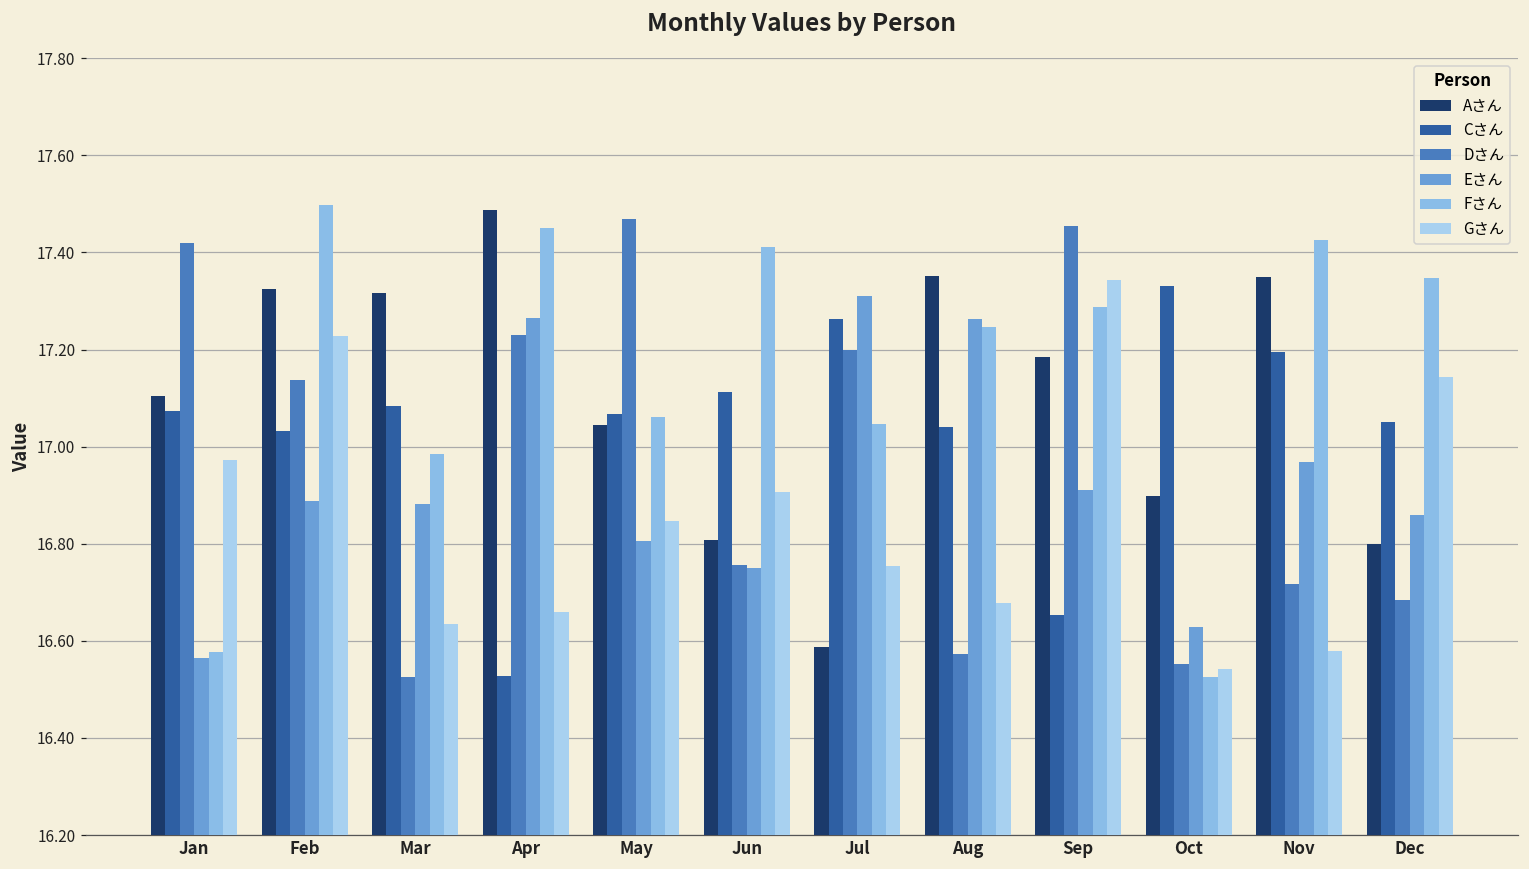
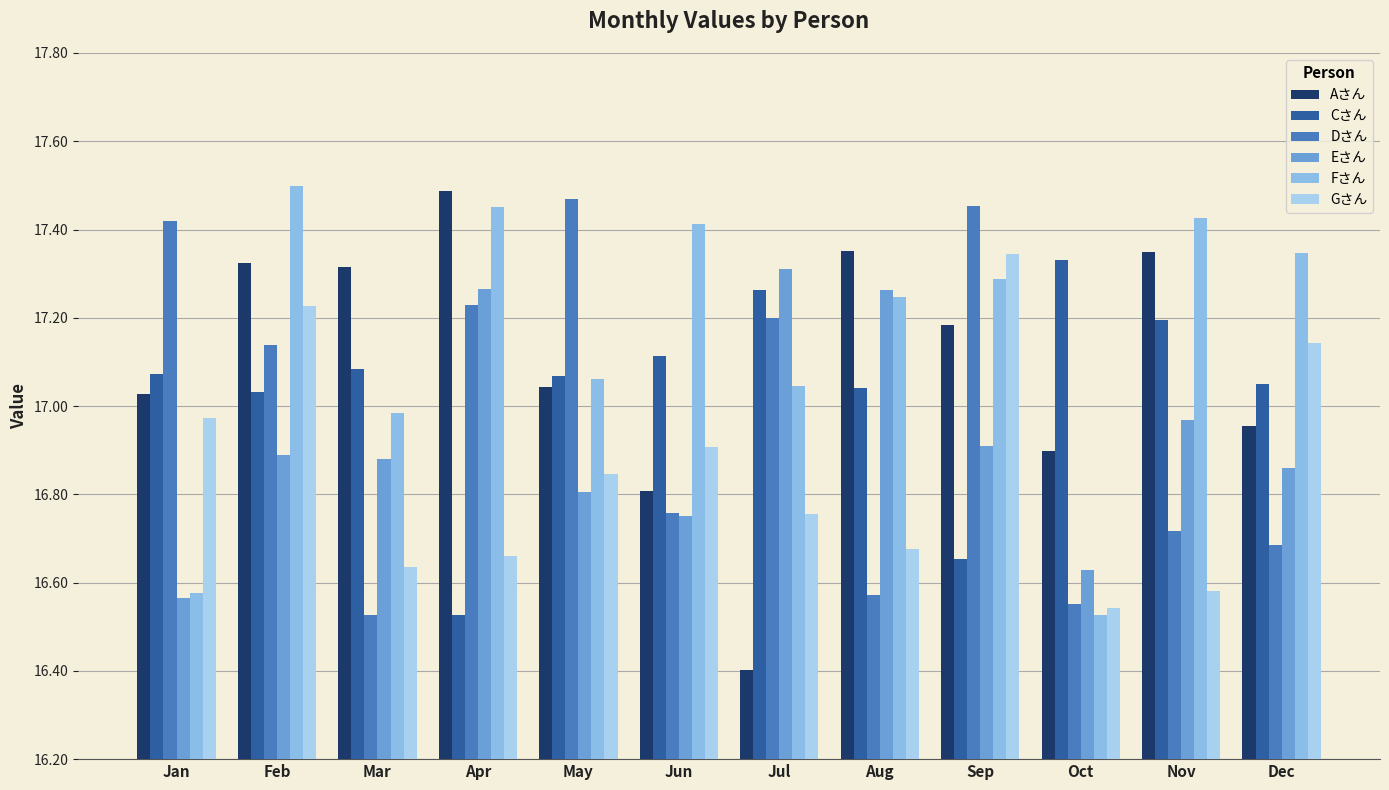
  {
    "Aさん": {
-     "Jan": 17.11,
+     "Jan": 17.03,
      "Feb": 17.33,
      "Mar": 17.32,
      "Apr": 17.49,
      "May": 17.04,
      "Jun": 16.81,
-     "Jul": 16.59,
+     "Jul": 16.40,
      "Aug": 17.35,
      "Sep": 17.18,
      "Oct": 16.90,
      "Nov": 17.35,
-     "Dec": 16.80
+     "Dec": 16.95
    }
  }
